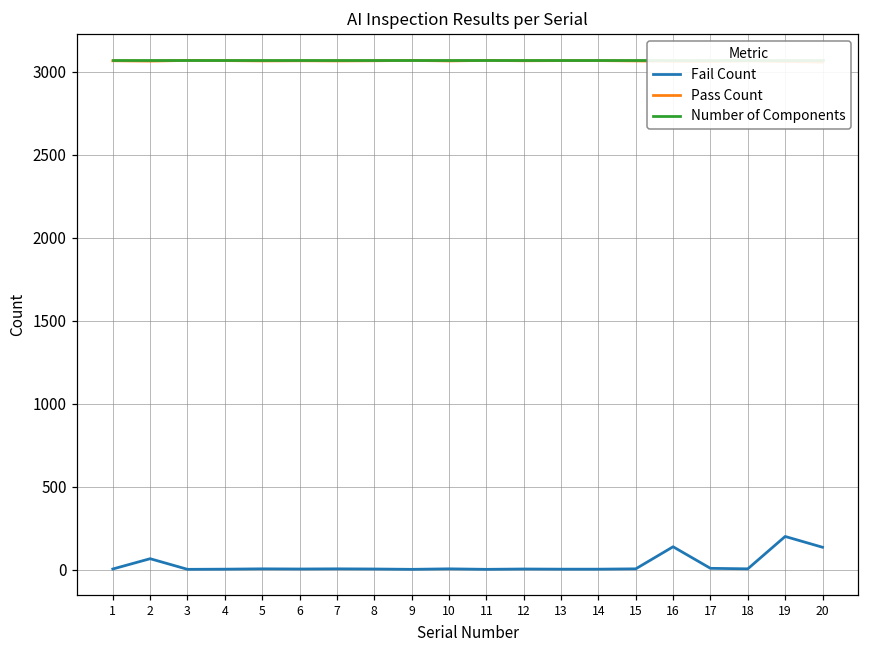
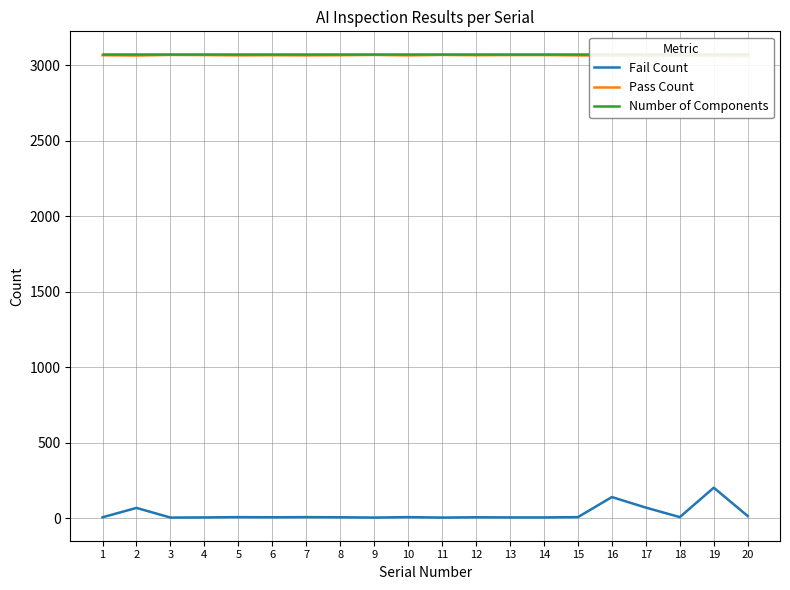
  {
    "Fail Count": {
      "1": 10,
      "2": 70,
      "3": 0,
      "4": 0,
      "5": 10,
      "6": 10,
      "7": 10,
      "8": 10,
      "9": 0,
      "10": 10,
      "11": 0,
      "12": 10,
      "13": 0,
      "14": 0,
      "15": 10,
      "16": 140,
-     "17": 10,
+     "17": 70,
      "18": 10,
      "19": 200,
-     "20": 140
+     "20": 10
    }
  }
